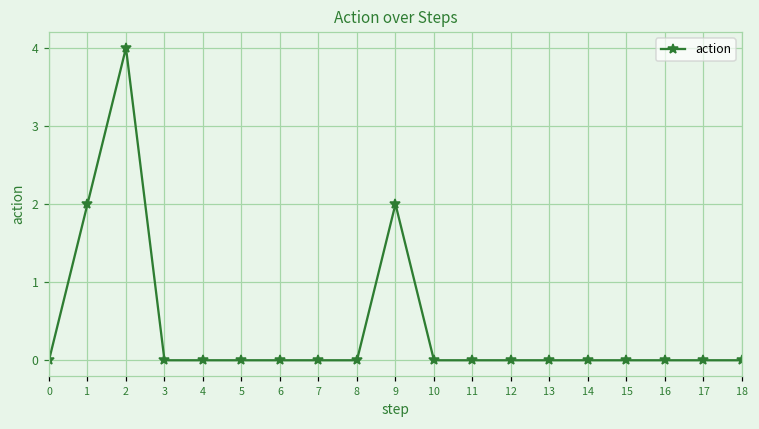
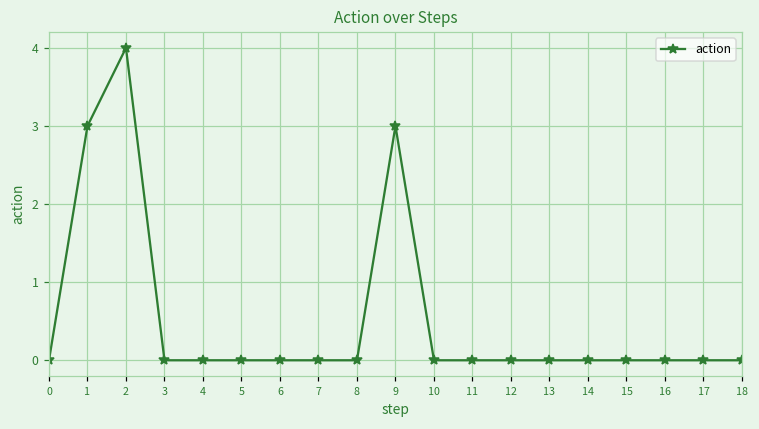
  {
    "0": 0,
-   "1": 2,
+   "1": 3,
    "2": 4,
    "3": 0,
    "4": 0,
    "5": 0,
    "6": 0,
    "7": 0,
    "8": 0,
-   "9": 2,
+   "9": 3,
    "10": 0,
    "11": 0,
    "12": 0,
    "13": 0,
    "14": 0,
    "15": 0,
    "16": 0,
    "17": 0,
    "18": 0
  }
